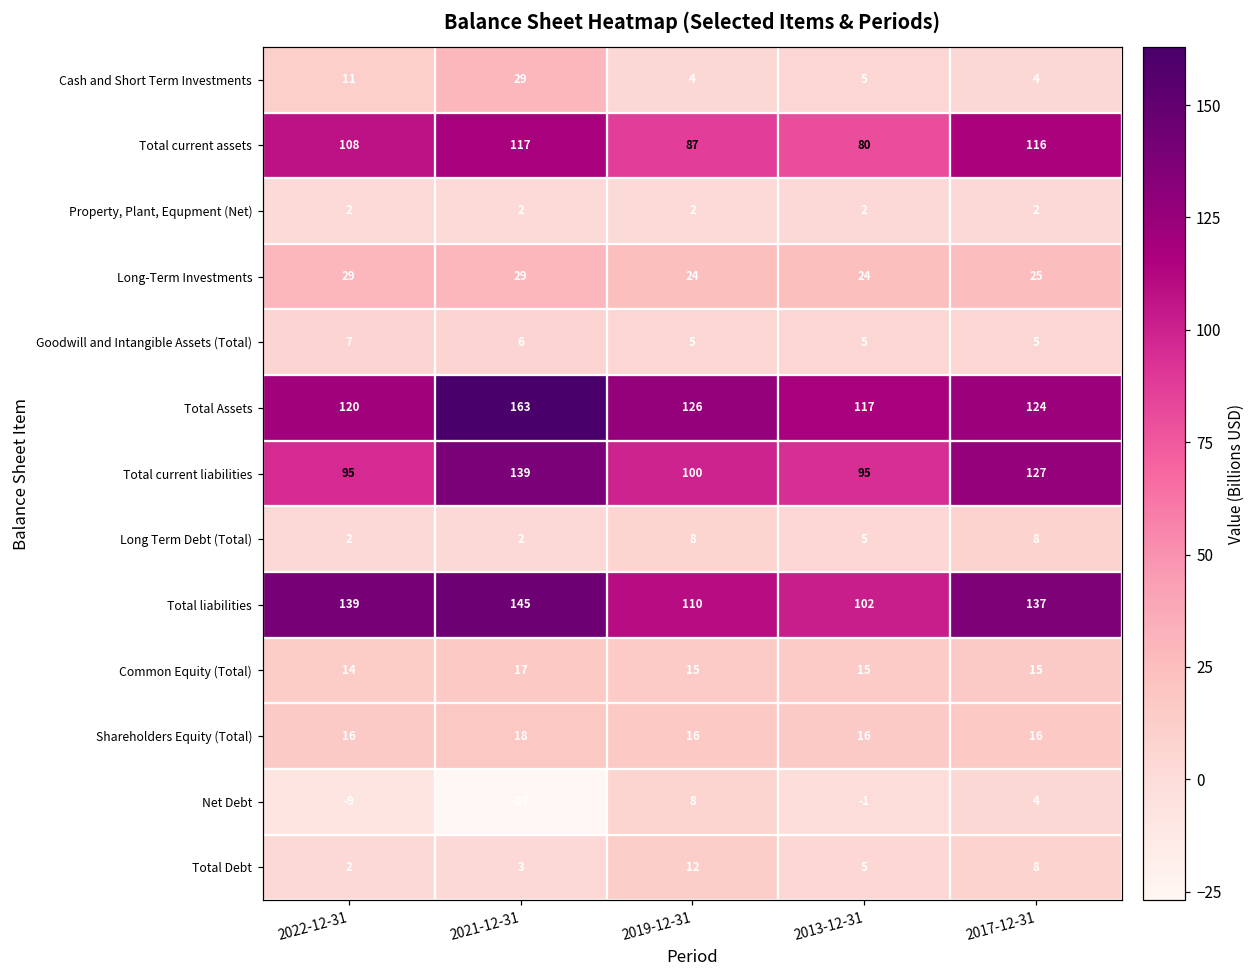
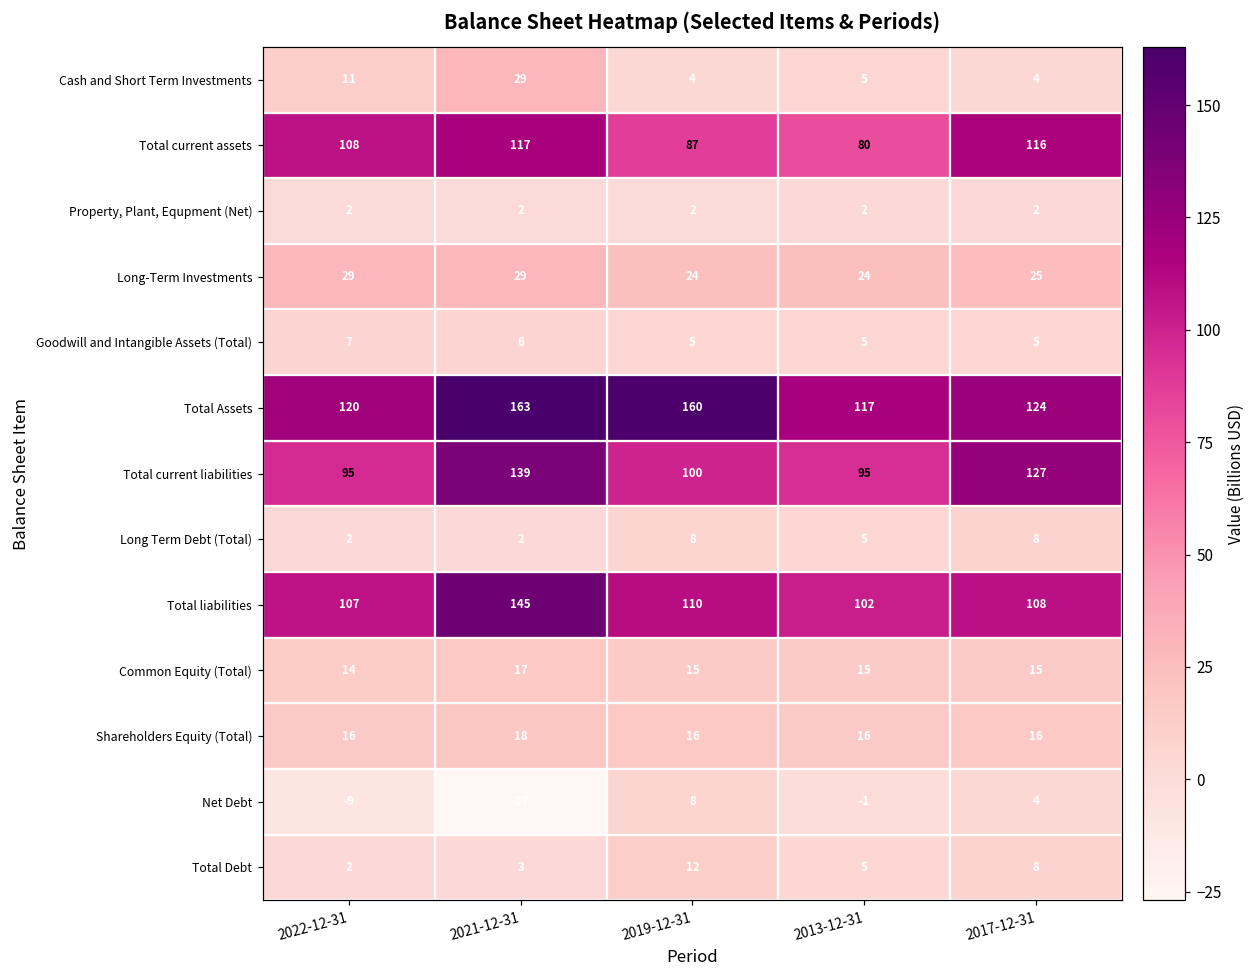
  {
    "Cash and Short Term Investments": {
      "2022-12-31": 11,
      "2021-12-31": 29
    },
    "Total current assets": {
      "2022-12-31": 108,
      "2021-12-31": 117,
      "2019-12-31": 87,
      "2013-12-31": 80,
      "2017-12-31": 116
    },
    "Long-Term Investments": {
      "2022-12-31": 29,
      "2021-12-31": 29,
      "2019-12-31": 24,
      "2013-12-31": 24,
      "2017-12-31": 25
    },
    "Total Assets": {
      "2022-12-31": 120,
      "2021-12-31": 163,
-     "2019-12-31": 126,
+     "2019-12-31": 160,
      "2013-12-31": 117,
      "2017-12-31": 124
    },
    "Total current liabilities": {
      "2022-12-31": 95,
      "2021-12-31": 139,
      "2019-12-31": 100,
      "2013-12-31": 95,
      "2017-12-31": 127
    },
    "Long Term Debt (Total)": {
      "2017-12-31": 8
    },
    "Total liabilities": {
-     "2022-12-31": 139,
+     "2022-12-31": 107,
      "2021-12-31": 145,
      "2019-12-31": 110,
      "2013-12-31": 102,
-     "2017-12-31": 137
+     "2017-12-31": 108
    },
    "Common Equity (Total)": {
      "2022-12-31": 14,
      "2021-12-31": 17,
      "2019-12-31": 15,
      "2013-12-31": 15,
      "2017-12-31": 15
    },
    "Shareholders Equity (Total)": {
      "2022-12-31": 16,
      "2021-12-31": 18,
      "2019-12-31": 16,
      "2013-12-31": 16,
      "2017-12-31": 16
    },
    "Total Debt": {
      "2019-12-31": 12,
      "2017-12-31": 8
    }
  }
